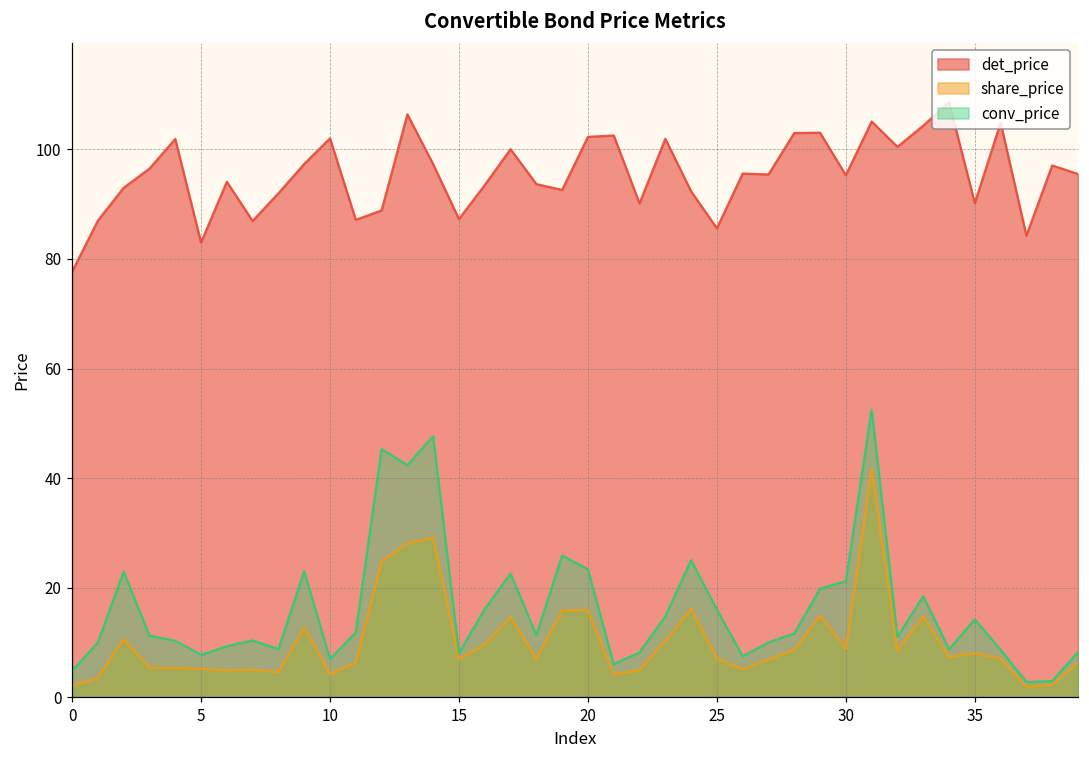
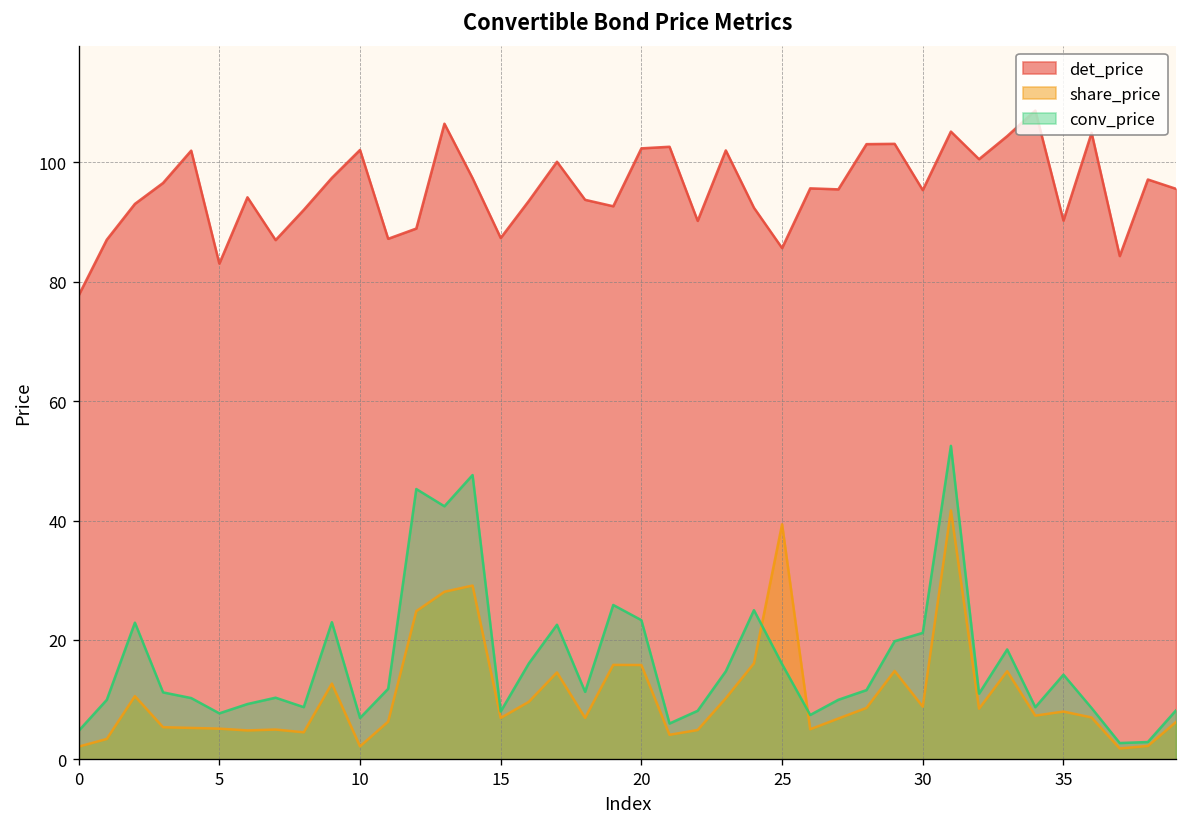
  {
    "det_price": {
      "0": 78,
      "5": 83,
      "10": 102,
      "15": 87,
      "20": 102,
      "25": 86,
      "30": 95,
      "35": 90
    },
    "share_price": {
      "0": 2,
      "5": 5,
-     "10": 4,
+     "10": 2,
      "15": 7,
      "20": 16,
-     "25": 7,
+     "25": 39,
      "30": 9,
      "35": 8
    },
    "conv_price": {
      "0": 5,
      "5": 8,
      "10": 7,
      "15": 8,
      "20": 23,
      "25": 16,
      "30": 21,
      "35": 14
    }
  }
